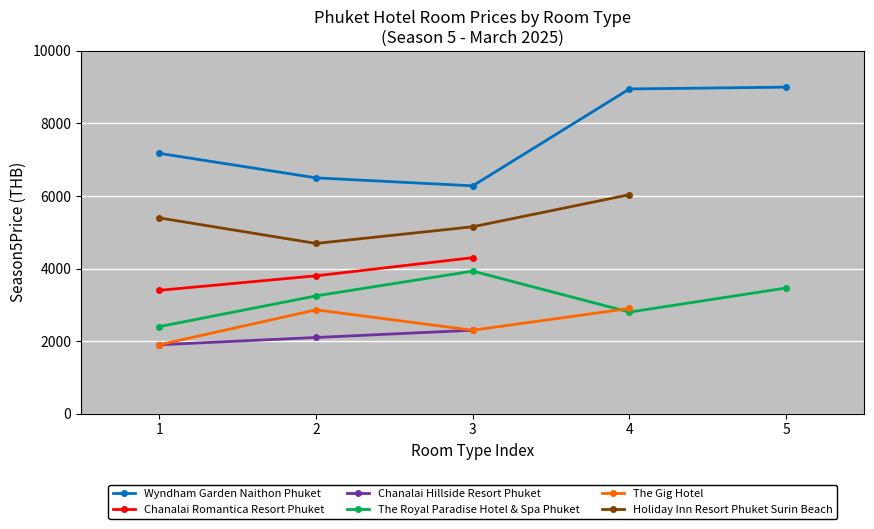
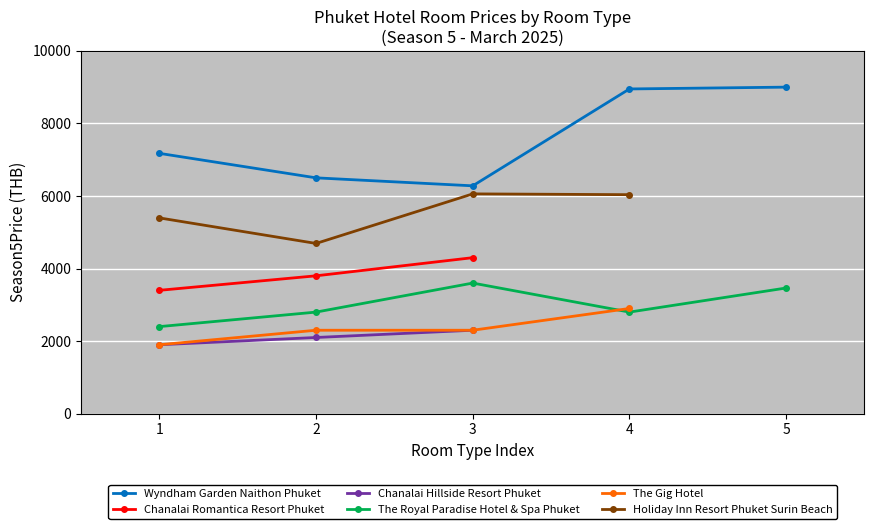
  {
    "Wyndham Garden Naithon Phuket": {
      "1": 7200,
      "2": 6500,
      "3": 6300,
      "4": 9000,
      "5": 9000
    },
    "Chanalai Romantica Resort Phuket": {
      "1": 3400,
      "2": 3800,
      "3": 4300
    },
    "Chanalai Hillside Resort Phuket": {
      "2": 2100
    },
    "The Royal Paradise Hotel & Spa Phuket": {
      "1": 2400,
-     "2": 3200,
-     "3": 3900,
+     "2": 2800,
+     "3": 3600,
      "4": 2800,
      "5": 3500
    },
    "The Gig Hotel": {
-     "2": 2900,
+     "2": 2300,
      "4": 2900
    },
    "Holiday Inn Resort Phuket Surin Beach": {
      "1": 5400,
      "2": 4700,
-     "3": 5200,
+     "3": 6100,
      "4": 6000
    }
  }
